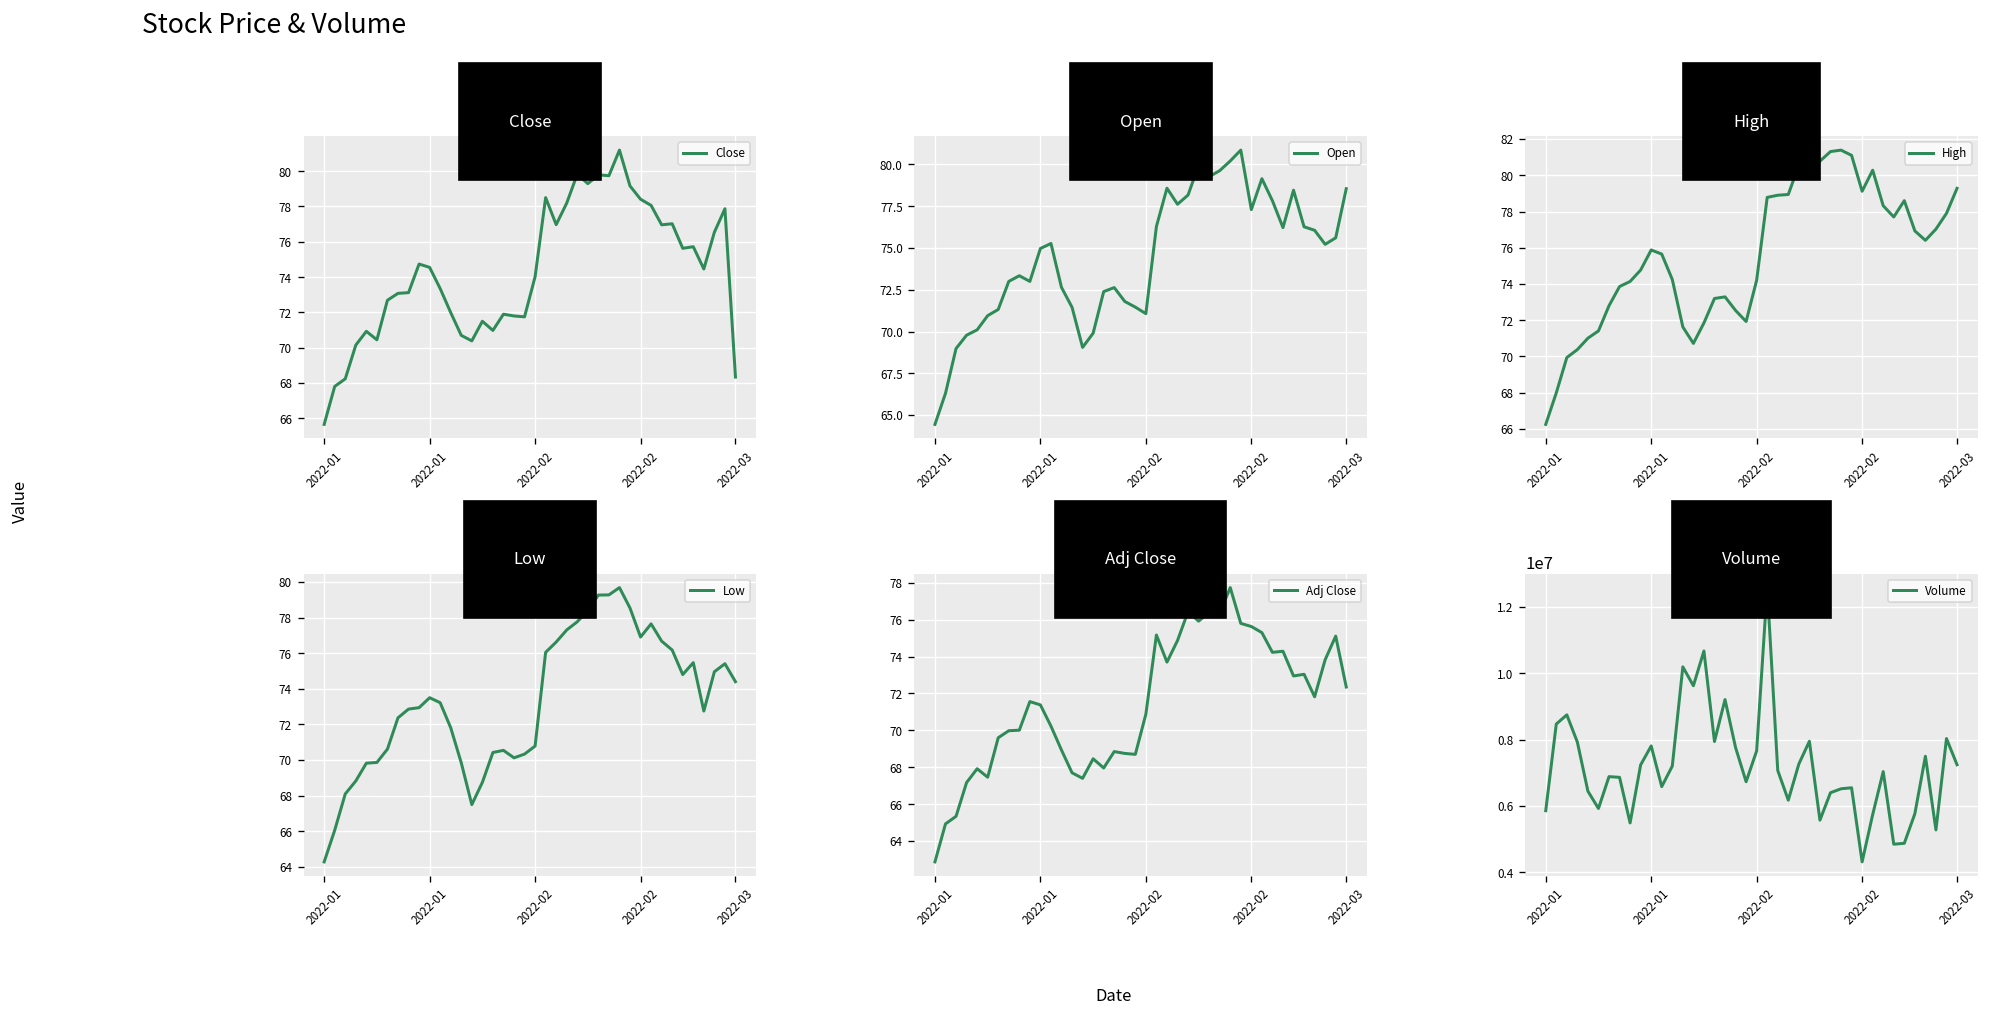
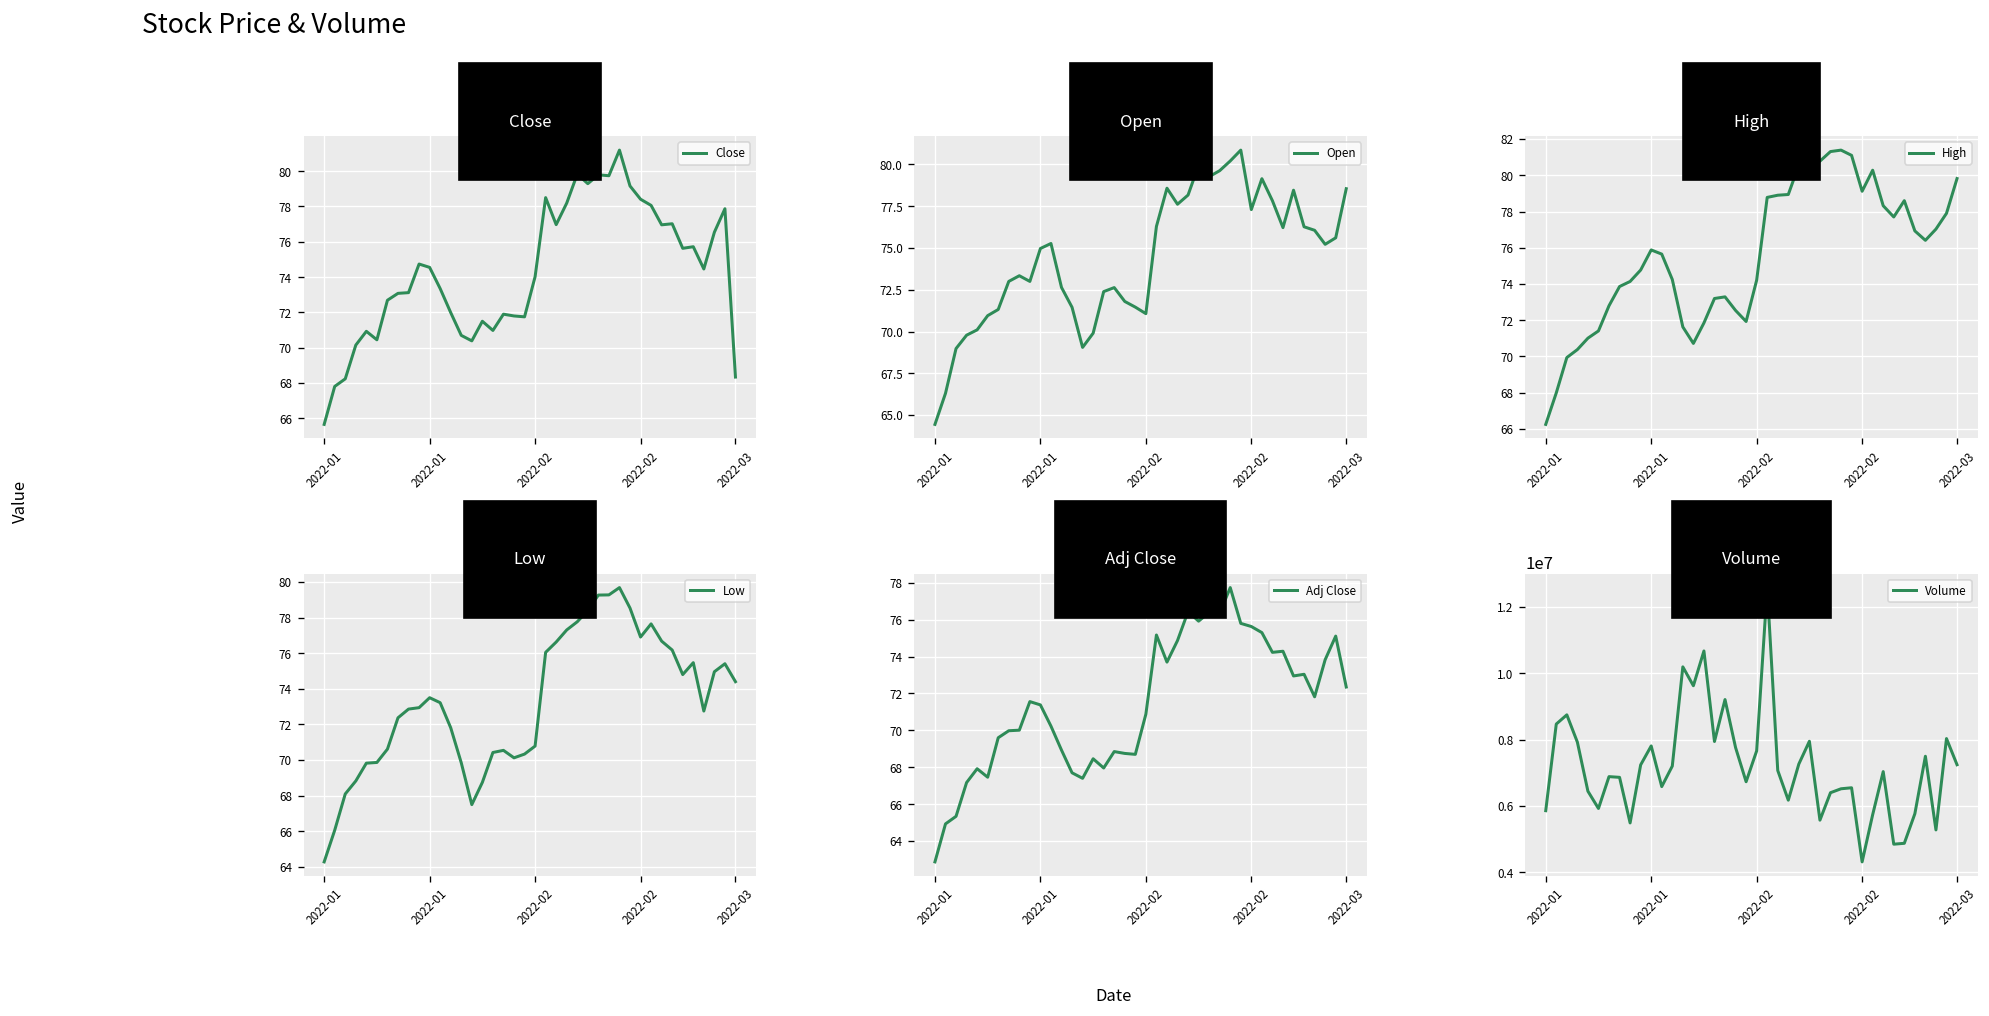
  {
    "Close": {
      "2022-03": 68.3
    },
    "Open": {
      "2022-03": 78.6
    },
    "High": {
-     "2022-03": 79.3
+     "2022-03": 79.8
    },
    "Low": {
      "2022-03": 74.4
    },
    "Adj Close": {
      "2022-03": 72.4
    },
    "Volume": {
      "2022-03": 7200000
    }
  }
